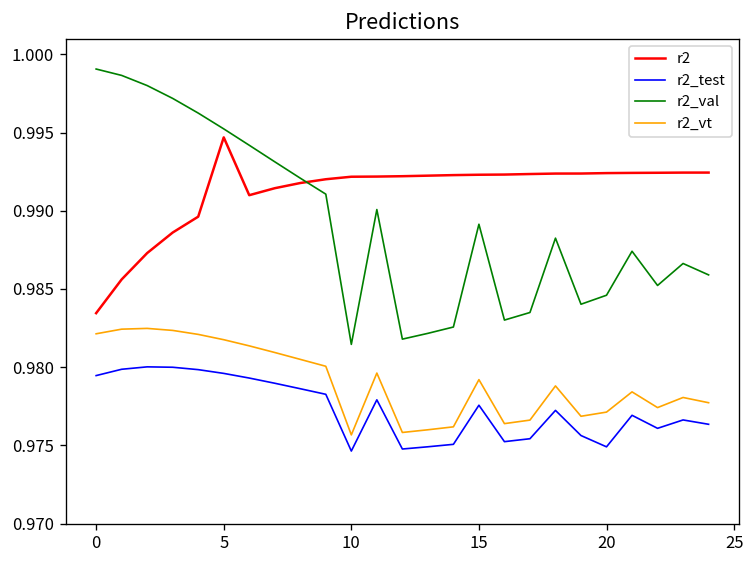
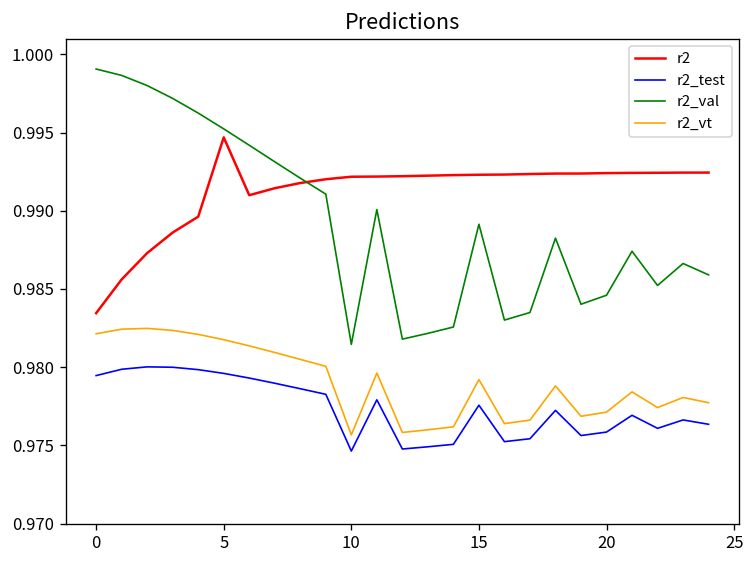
  {
    "r2": {
      "0": 0.9835,
      "5": 0.9947,
      "10": 0.9922,
      "15": 0.9923,
      "20": 0.9924
    },
    "r2_test": {
      "0": 0.9795,
      "5": 0.9796,
      "10": 0.9746,
      "15": 0.9776,
-     "20": 0.9749
+     "20": 0.9758
    },
    "r2_val": {
      "0": 0.9991,
      "5": 0.9952,
      "10": 0.9815,
      "15": 0.9891,
      "20": 0.9846
    },
    "r2_vt": {
      "0": 0.9821,
      "5": 0.9818,
      "10": 0.9757,
      "15": 0.9792,
      "20": 0.9771
    }
  }
